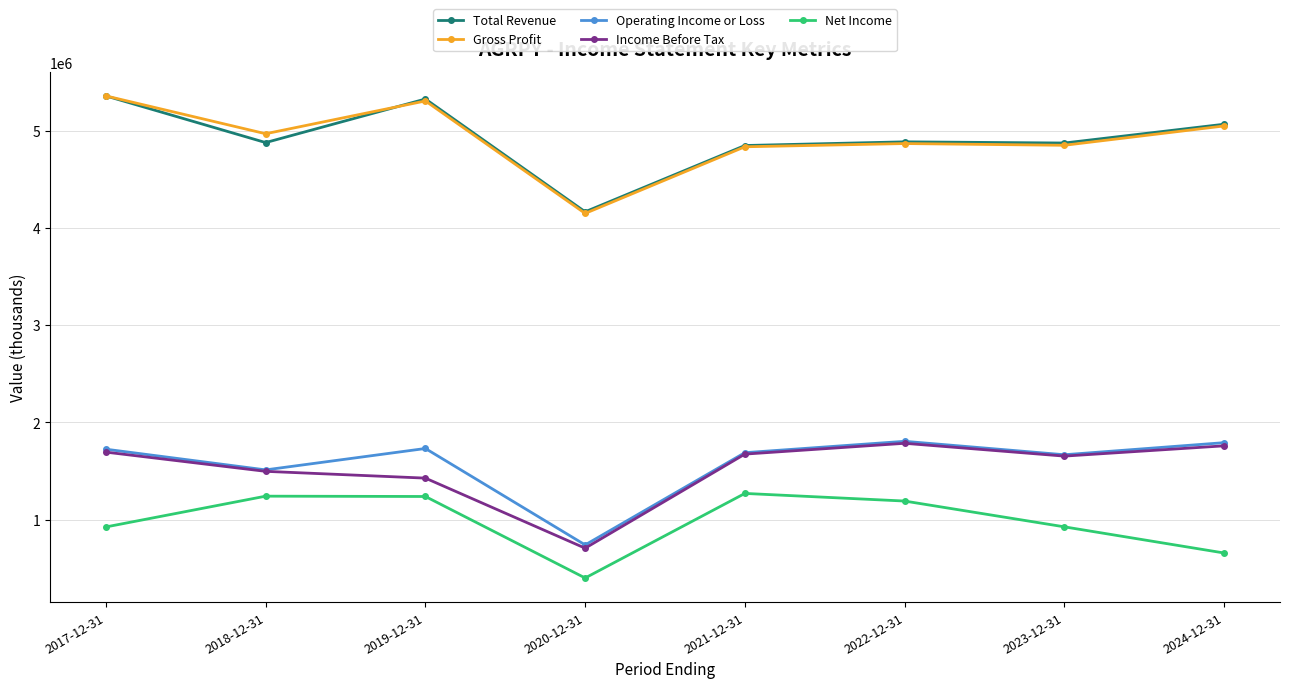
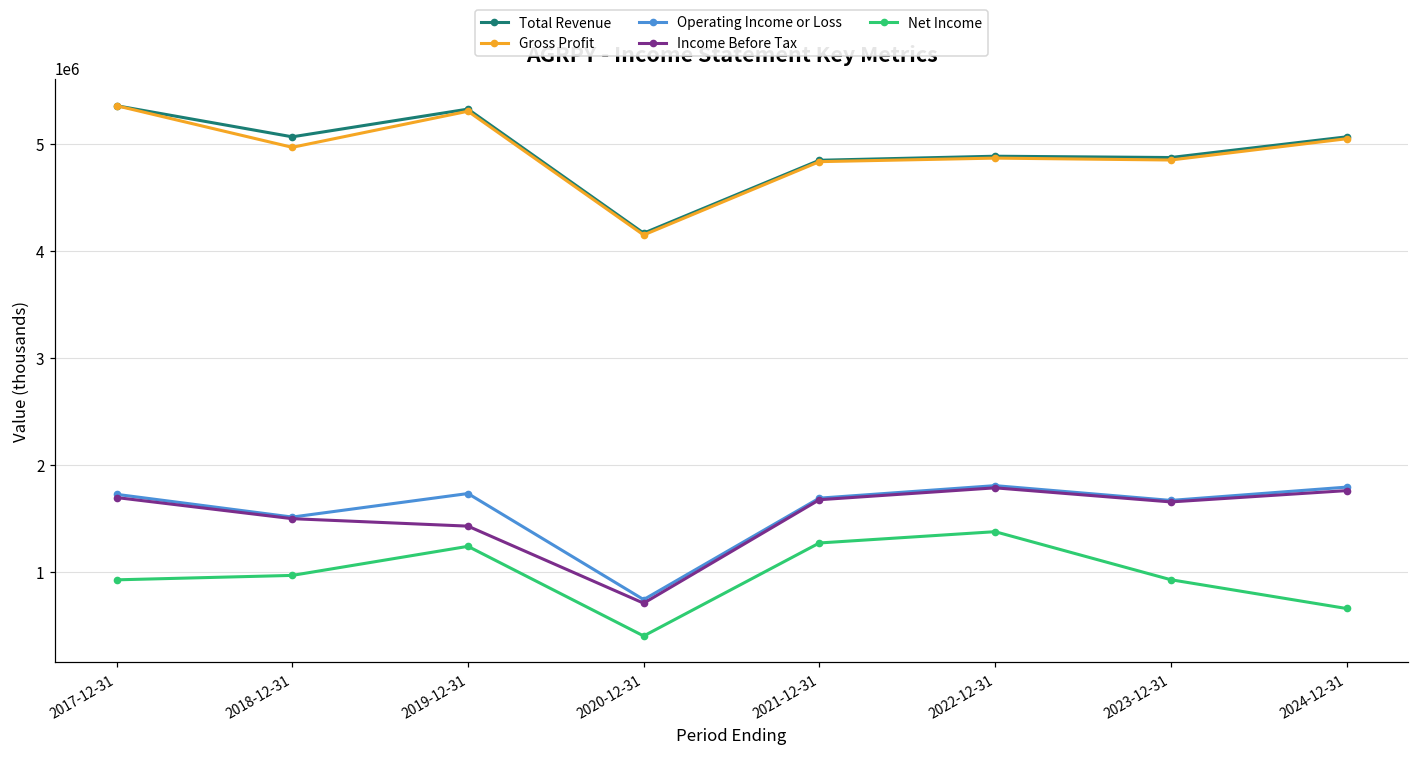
  {
    "Total Revenue": {
-     "2018-12-31": 4900000
+     "2018-12-31": 5100000
    },
    "Gross Profit": {
      "2018-12-31": 5000000
    },
    "Operating Income or Loss": {
      "2017-12-31": 1700000,
      "2019-12-31": 1700000,
      "2020-12-31": 700000,
      "2024-12-31": 1800000
    },
    "Income Before Tax": {
      "2017-12-31": 1700000,
      "2019-12-31": 1400000,
      "2020-12-31": 700000,
      "2024-12-31": 1800000
    },
    "Net Income": {
      "2017-12-31": 900000,
-     "2018-12-31": 1200000,
+     "2018-12-31": 1000000,
      "2019-12-31": 1200000,
      "2020-12-31": 400000,
      "2021-12-31": 1300000,
-     "2022-12-31": 1200000,
+     "2022-12-31": 1400000,
      "2023-12-31": 900000,
      "2024-12-31": 700000
    }
  }
